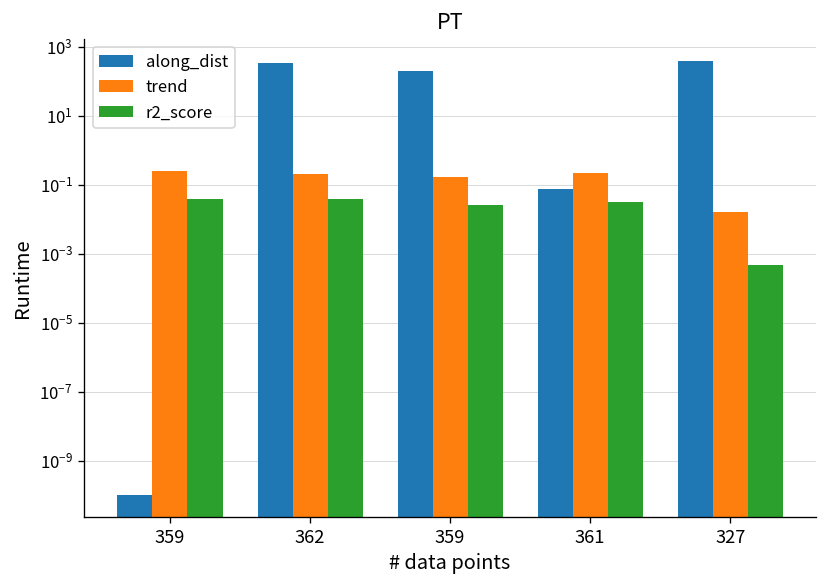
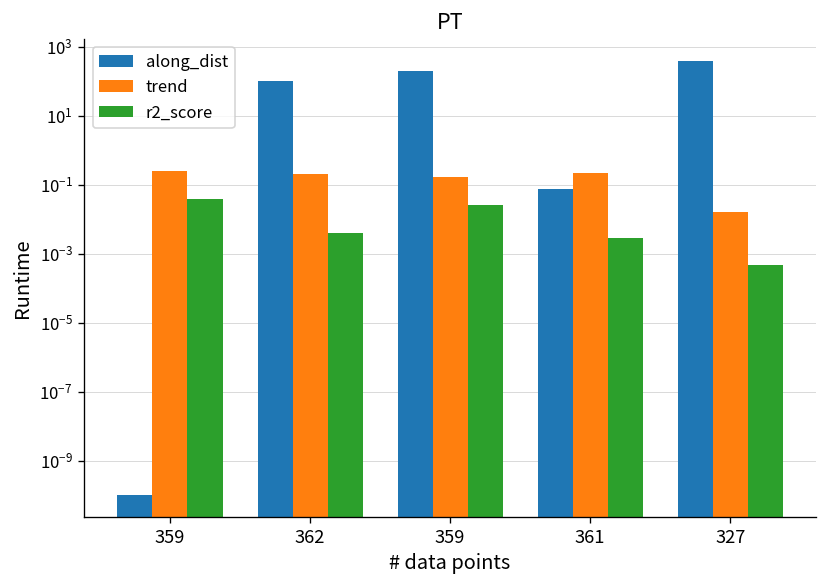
  {
    "along_dist": {
-     "362": 300,
+     "362": 100,
      "361": 0.08,
      "327": 400
    },
    "trend": {
      "362": 0.2,
      "361": 0.2,
      "327": 0.02
    },
    "r2_score": {
-     "362": 0.04,
-     "361": 0.03,
+     "362": 0.004,
+     "361": 0.003,
      "327": 0.0005
    }
  }
